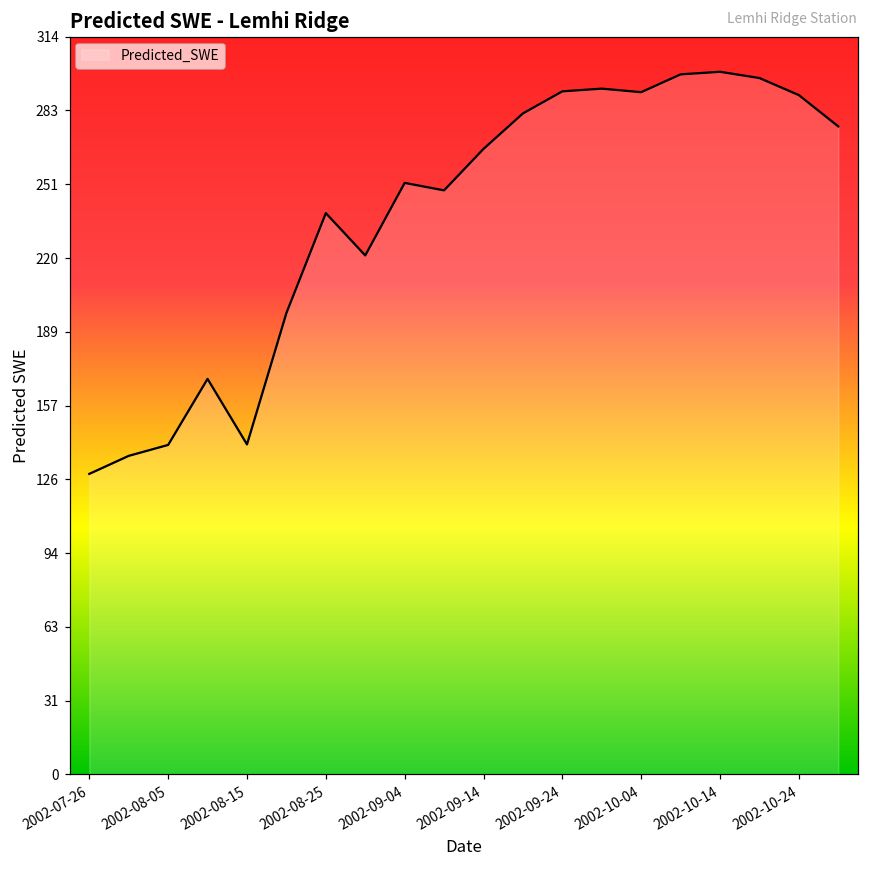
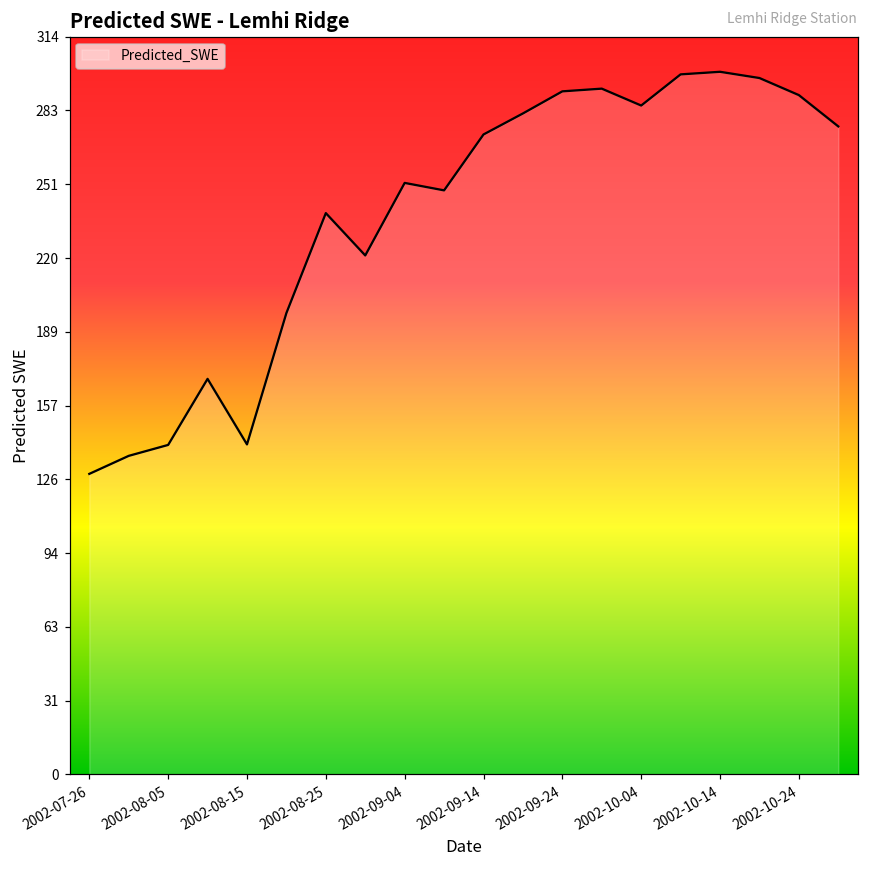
  {
    "2002-07-26": 128,
    "2002-08-05": 140,
    "2002-08-15": 141,
    "2002-08-25": 239,
    "2002-09-04": 252,
-   "2002-09-14": 266,
+   "2002-09-14": 273,
    "2002-09-24": 291,
-   "2002-10-04": 291,
+   "2002-10-04": 285,
    "2002-10-14": 299,
    "2002-10-24": 289
  }
